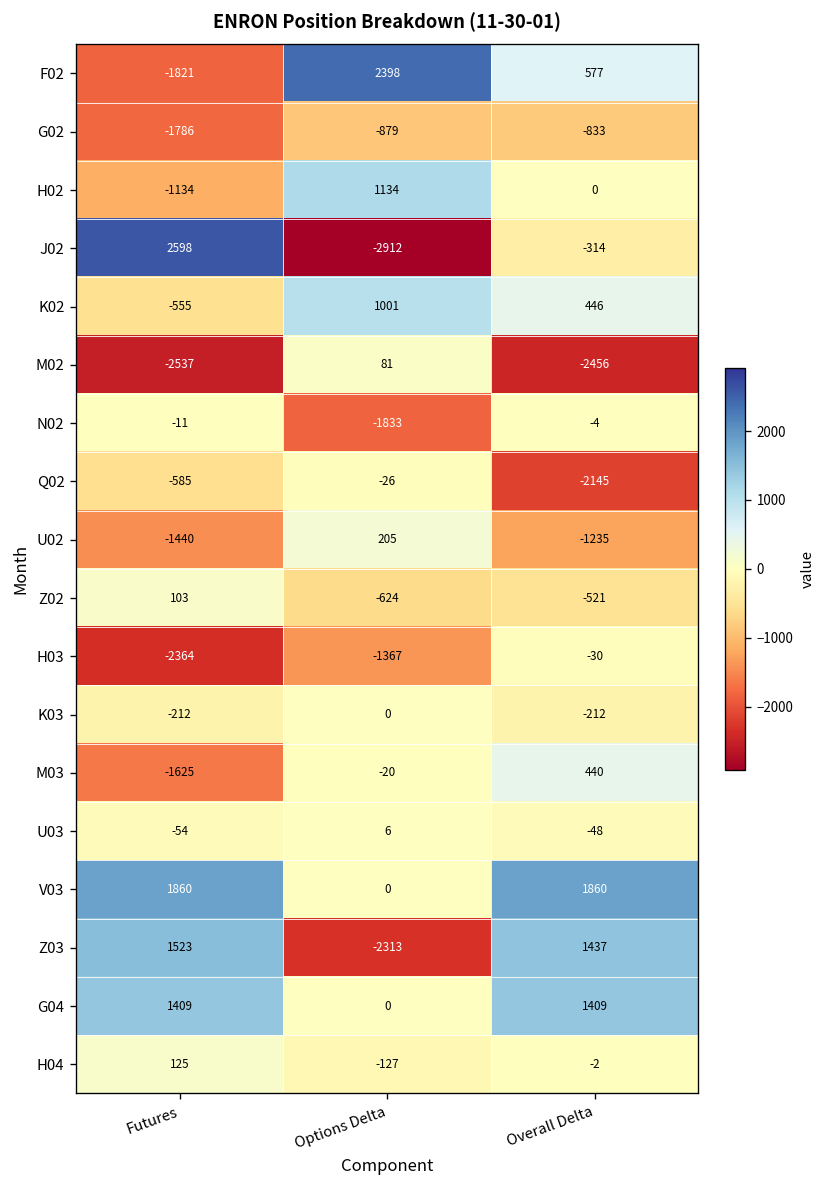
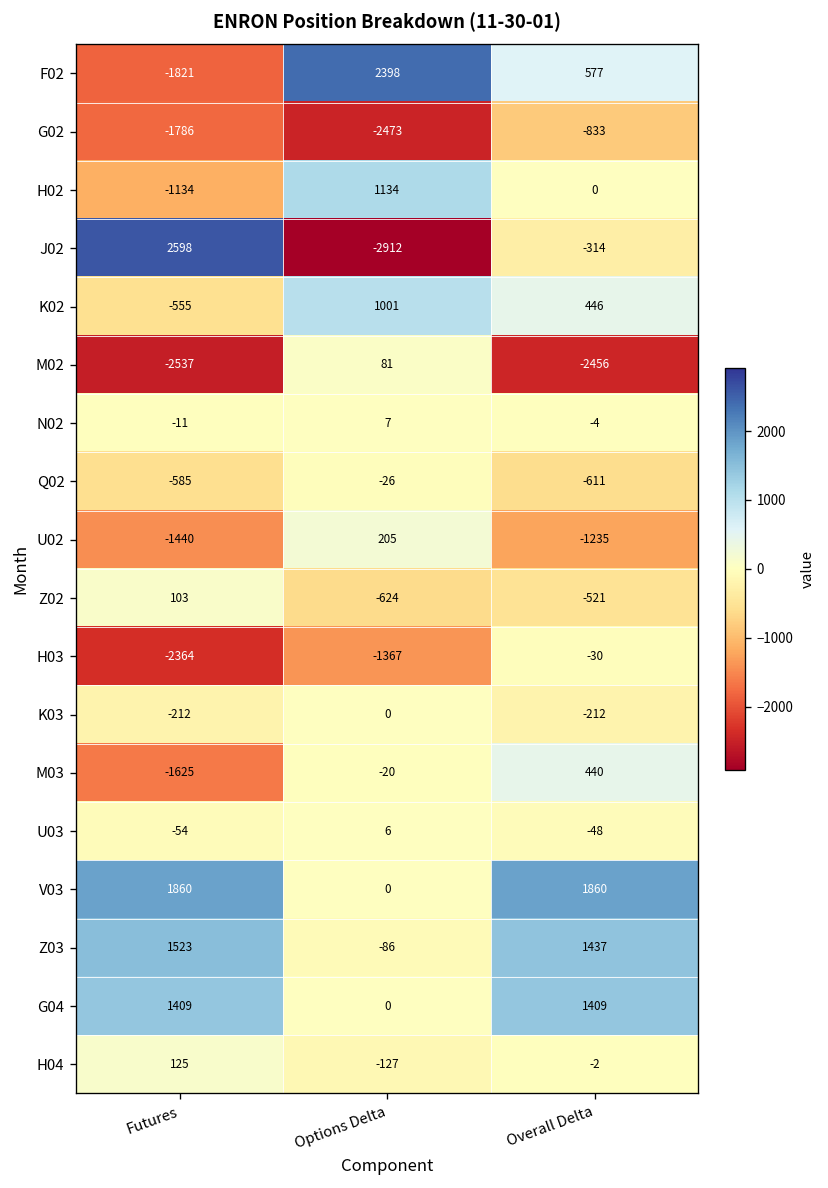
  {
    "F02": {
      "Futures": -1821,
      "Options Delta": 2398,
      "Overall Delta": 577
    },
    "G02": {
      "Futures": -1786,
-     "Options Delta": -879,
+     "Options Delta": -2473,
      "Overall Delta": -833
    },
    "H02": {
      "Futures": -1134,
      "Options Delta": 1134,
      "Overall Delta": 0
    },
    "J02": {
      "Futures": 2598,
      "Options Delta": -2912,
      "Overall Delta": -314
    },
    "K02": {
      "Futures": -555,
      "Options Delta": 1001,
      "Overall Delta": 446
    },
    "M02": {
      "Futures": -2537,
      "Options Delta": 81,
      "Overall Delta": -2456
    },
    "N02": {
      "Futures": -11,
-     "Options Delta": -1833,
+     "Options Delta": 7,
      "Overall Delta": -4
    },
    "Q02": {
      "Futures": -585,
      "Options Delta": -26,
-     "Overall Delta": -2145
+     "Overall Delta": -611
    },
    "U02": {
      "Futures": -1440,
      "Options Delta": 205,
      "Overall Delta": -1235
    },
    "Z02": {
      "Futures": 103,
      "Options Delta": -624,
      "Overall Delta": -521
    },
    "H03": {
      "Futures": -2364,
      "Options Delta": -1367,
      "Overall Delta": -30
    },
    "K03": {
      "Futures": -212,
      "Options Delta": 0,
      "Overall Delta": -212
    },
    "M03": {
      "Futures": -1625,
      "Options Delta": -20,
      "Overall Delta": 440
    },
    "U03": {
      "Futures": -54,
      "Options Delta": 6,
      "Overall Delta": -48
    },
    "V03": {
      "Futures": 1860,
      "Options Delta": 0,
      "Overall Delta": 1860
    },
    "Z03": {
      "Futures": 1523,
-     "Options Delta": -2313,
+     "Options Delta": -86,
      "Overall Delta": 1437
    },
    "G04": {
      "Futures": 1409,
      "Options Delta": 0,
      "Overall Delta": 1409
    },
    "H04": {
      "Futures": 125,
      "Options Delta": -127,
      "Overall Delta": -2
    }
  }
